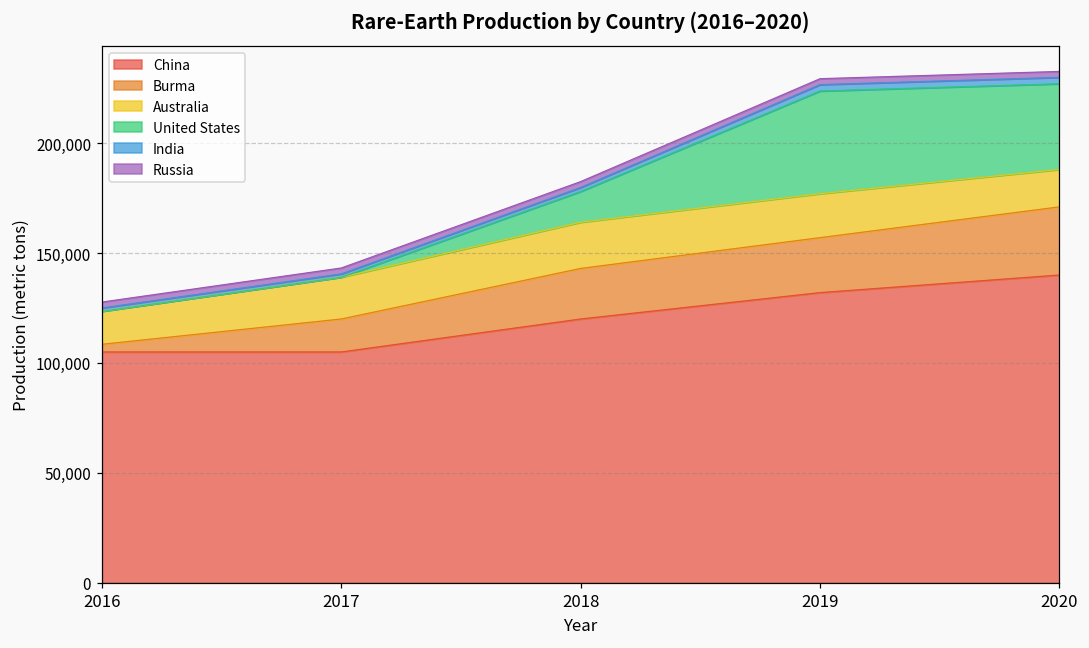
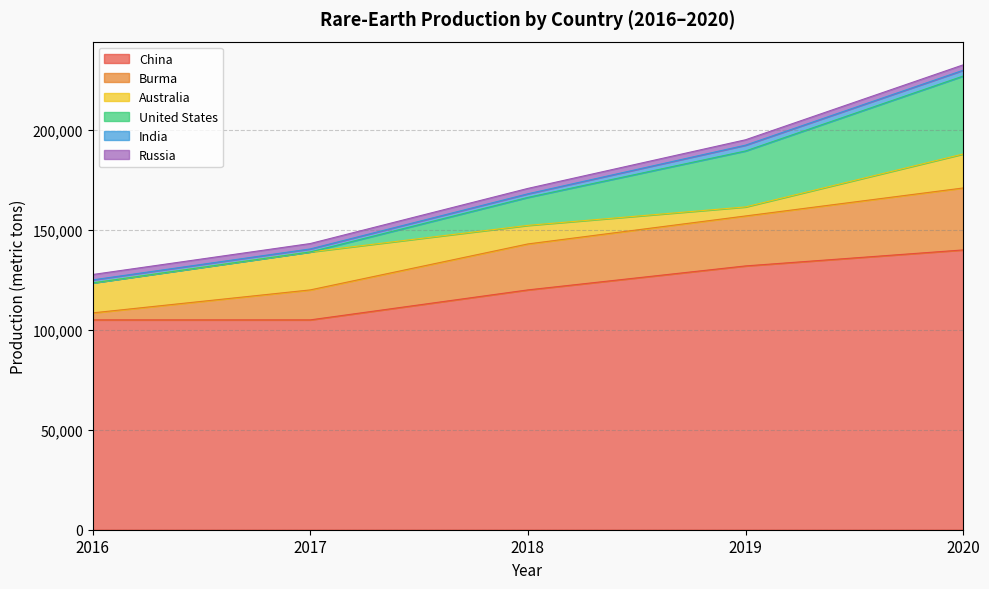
  {
    "Australia": {
-     "2018": "21,000",
-     "2019": "20,000",
+     "2018": "9,000",
+     "2019": "5,000",
      "2020": "17,000"
    },
    "United States": {
      "2018": "14,000",
-     "2019": "47,000",
+     "2019": "28,000",
      "2020": "39,000"
    },
    "India": {
      "2016": "2,000",
      "2017": "2,000",
      "2018": "2,000",
      "2019": "3,000",
      "2020": "3,000"
    },
    "Russia": {
      "2016": "3,000",
      "2017": "3,000",
      "2018": "3,000",
      "2019": "3,000",
      "2020": "3,000"
    }
  }
